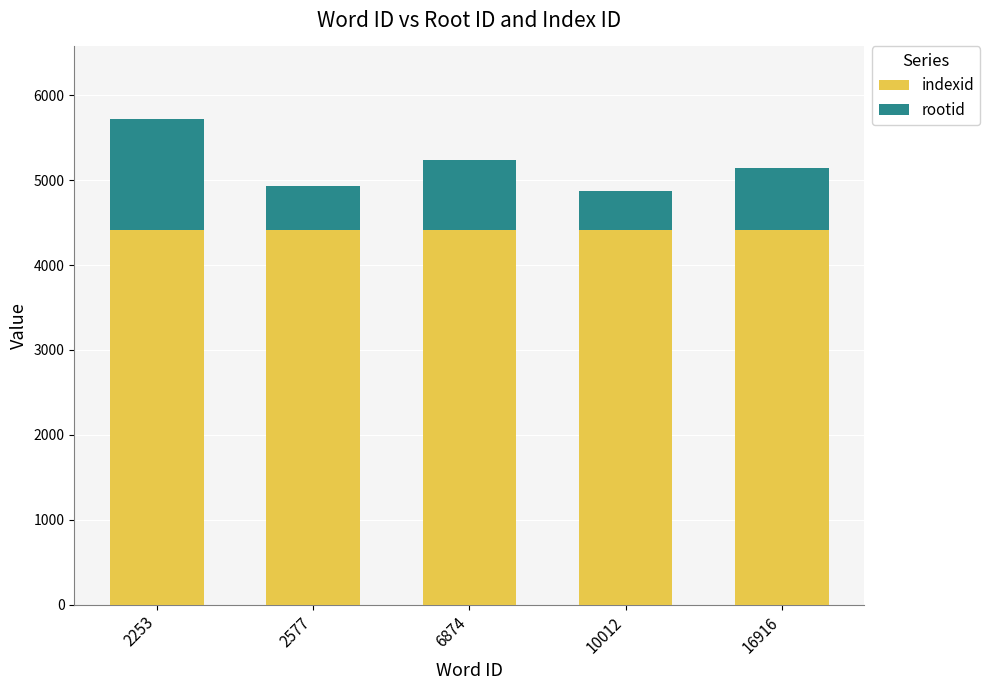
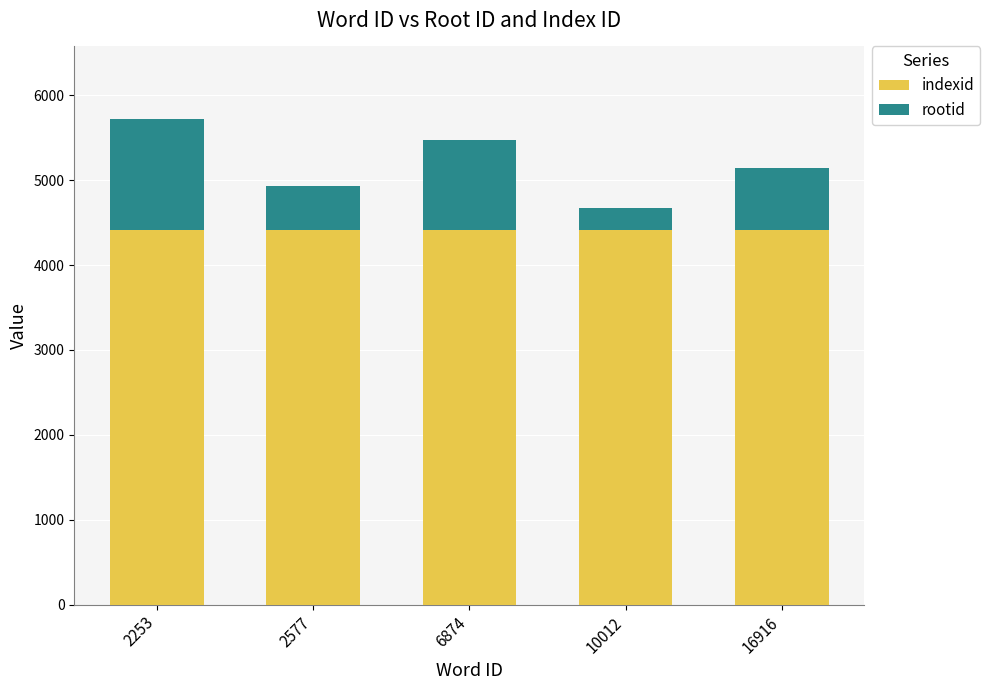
  {
    "indexid": {
      "2253": 4400,
      "2577": 4400,
      "6874": 4400,
      "10012": 4400,
      "16916": 4400
    },
    "rootid": {
      "2253": 1300,
      "2577": 500,
-     "6874": 800,
-     "10012": 500,
+     "6874": 1000,
+     "10012": 300,
      "16916": 700
    }
  }
